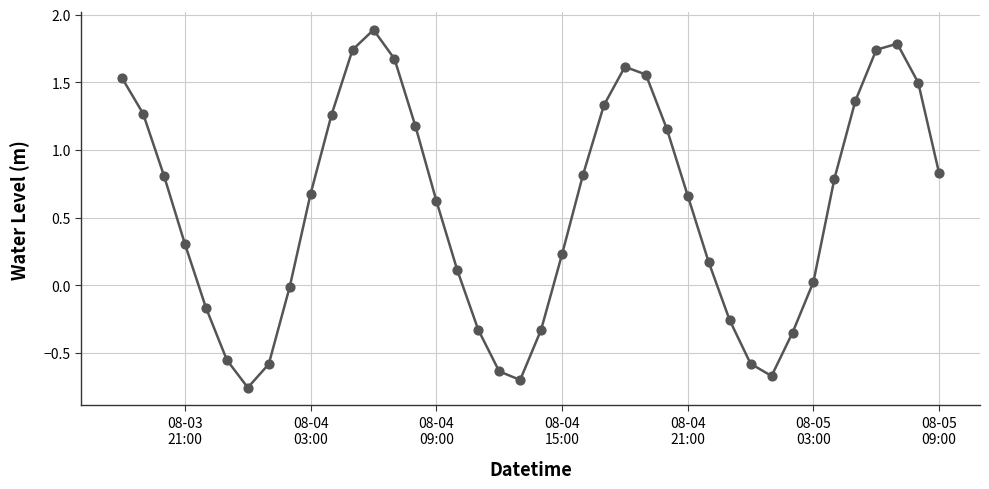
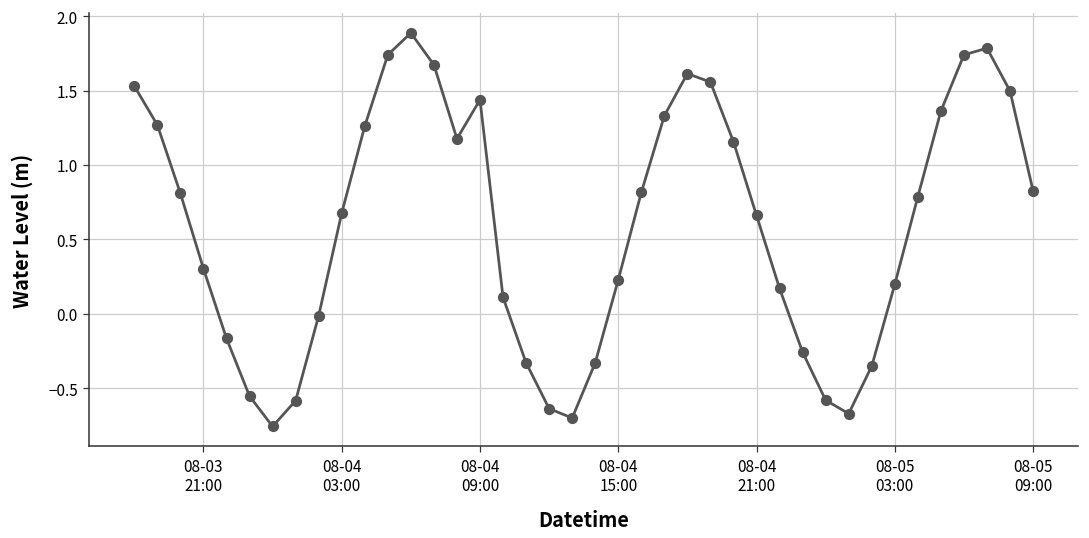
  {
    "08-03 21:00": 0.30,
    "08-04 03:00": 0.68,
-   "08-04 09:00": 0.62,
+   "08-04 09:00": 1.44,
    "08-04 15:00": 0.23,
    "08-04 21:00": 0.66,
-   "08-05 03:00": 0.02,
+   "08-05 03:00": 0.20,
    "08-05 09:00": 0.83
  }
